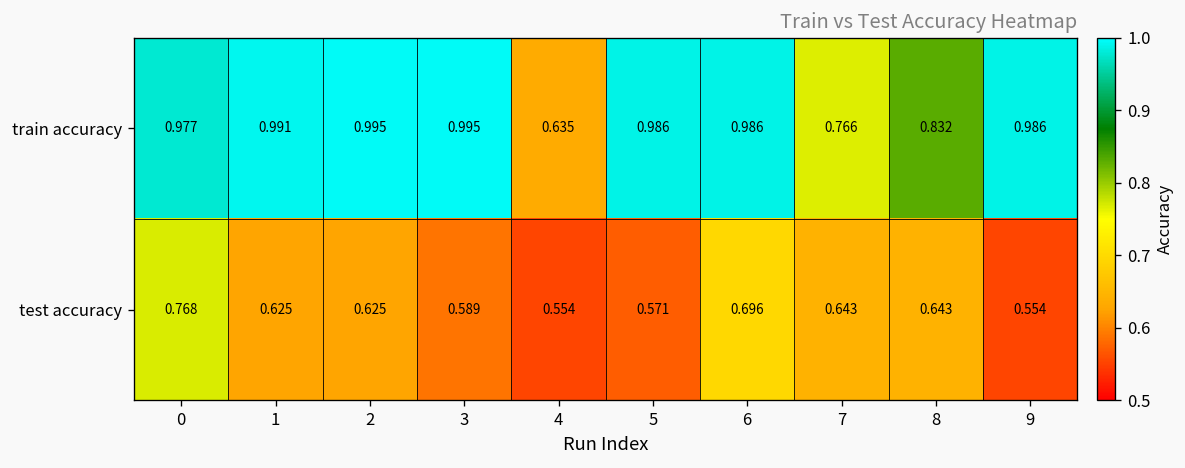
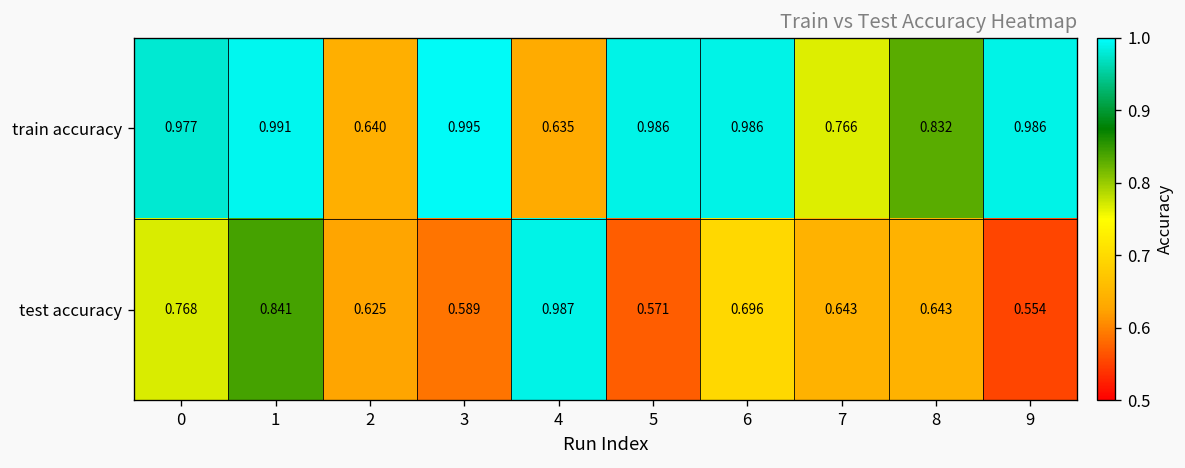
  {
    "train accuracy": {
      "0": 0.977,
      "1": 0.991,
-     "2": 0.995,
+     "2": 0.640,
      "3": 0.995,
      "4": 0.635,
      "5": 0.986,
      "6": 0.986,
      "7": 0.766,
      "8": 0.832,
      "9": 0.986
    },
    "test accuracy": {
      "0": 0.768,
-     "1": 0.625,
+     "1": 0.841,
      "2": 0.625,
      "3": 0.589,
-     "4": 0.554,
+     "4": 0.987,
      "5": 0.571,
      "6": 0.696,
      "7": 0.643,
      "8": 0.643,
      "9": 0.554
    }
  }
